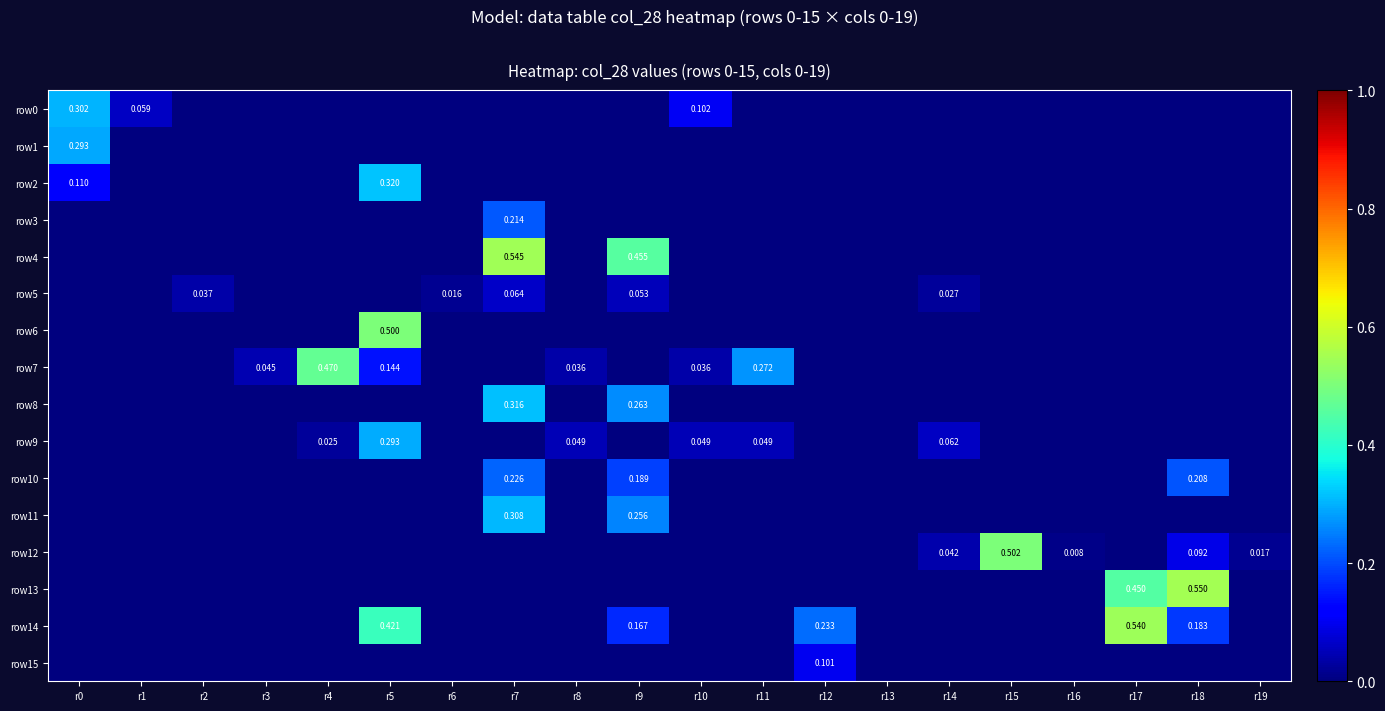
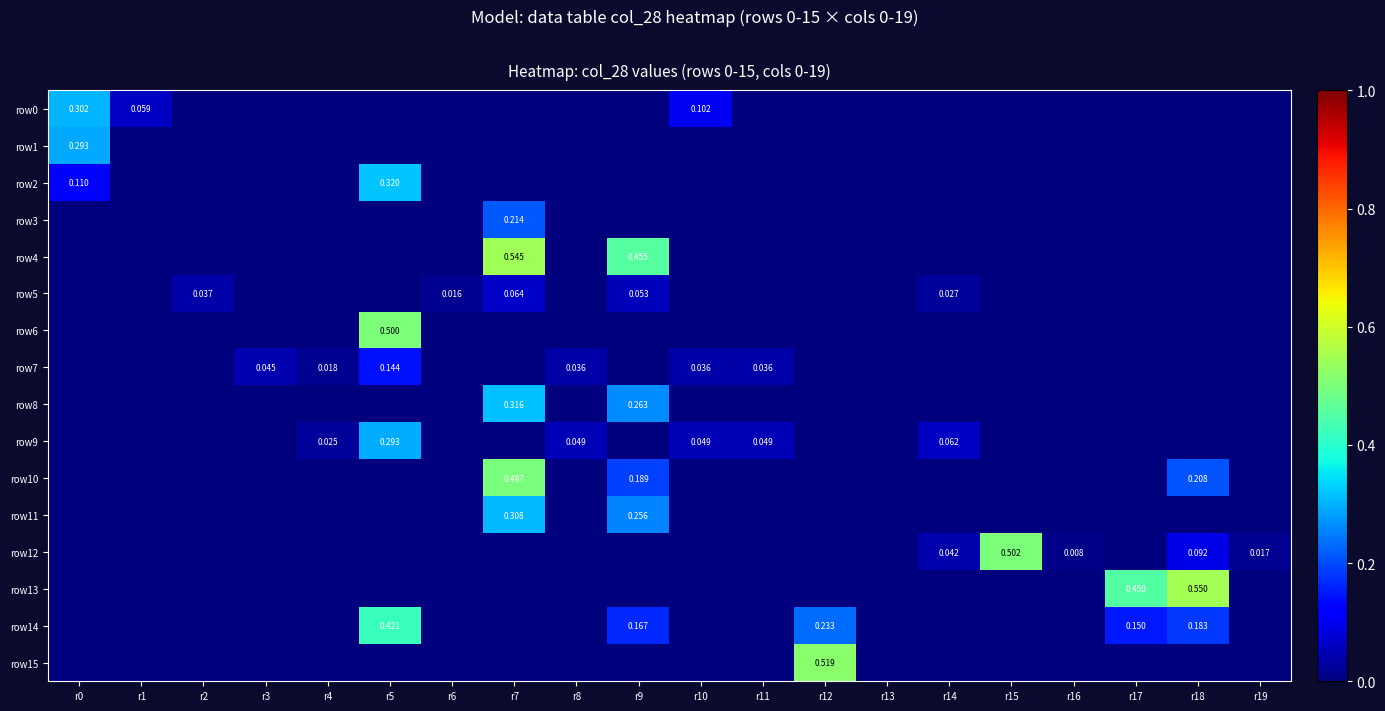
  {
    "row0": {
      "r0": 0.302,
      "r1": 0.059,
      "r10": 0.102
    },
    "row1": {
      "r0": 0.293
    },
    "row2": {
      "r0": 0.110,
      "r5": 0.320
    },
    "row3": {
      "r7": 0.214
    },
    "row4": {
      "r7": 0.545,
      "r9": 0.455
    },
    "row5": {
      "r2": 0.037,
      "r6": 0.016,
      "r7": 0.064,
      "r9": 0.053,
      "r14": 0.027
    },
    "row6": {
      "r5": 0.500
    },
    "row7": {
      "r3": 0.045,
-     "r4": 0.470,
+     "r4": 0.018,
      "r5": 0.144,
      "r8": 0.036,
      "r10": 0.036,
-     "r11": 0.272
+     "r11": 0.036
    },
    "row8": {
      "r7": 0.316,
      "r9": 0.263
    },
    "row9": {
      "r4": 0.025,
      "r5": 0.293,
      "r8": 0.049,
      "r10": 0.049,
      "r11": 0.049,
      "r14": 0.062
    },
    "row10": {
-     "r7": 0.226,
+     "r7": 0.497,
      "r9": 0.189,
      "r18": 0.208
    },
    "row11": {
      "r7": 0.308,
      "r9": 0.256
    },
    "row12": {
      "r14": 0.042,
      "r15": 0.502,
      "r16": 0.008,
      "r18": 0.092,
      "r19": 0.017
    },
    "row13": {
      "r17": 0.450,
      "r18": 0.550
    },
    "row14": {
      "r5": 0.421,
      "r9": 0.167,
      "r12": 0.233,
-     "r17": 0.540,
+     "r17": 0.150,
      "r18": 0.183
    },
    "row15": {
-     "r12": 0.101
+     "r12": 0.519
    }
  }
